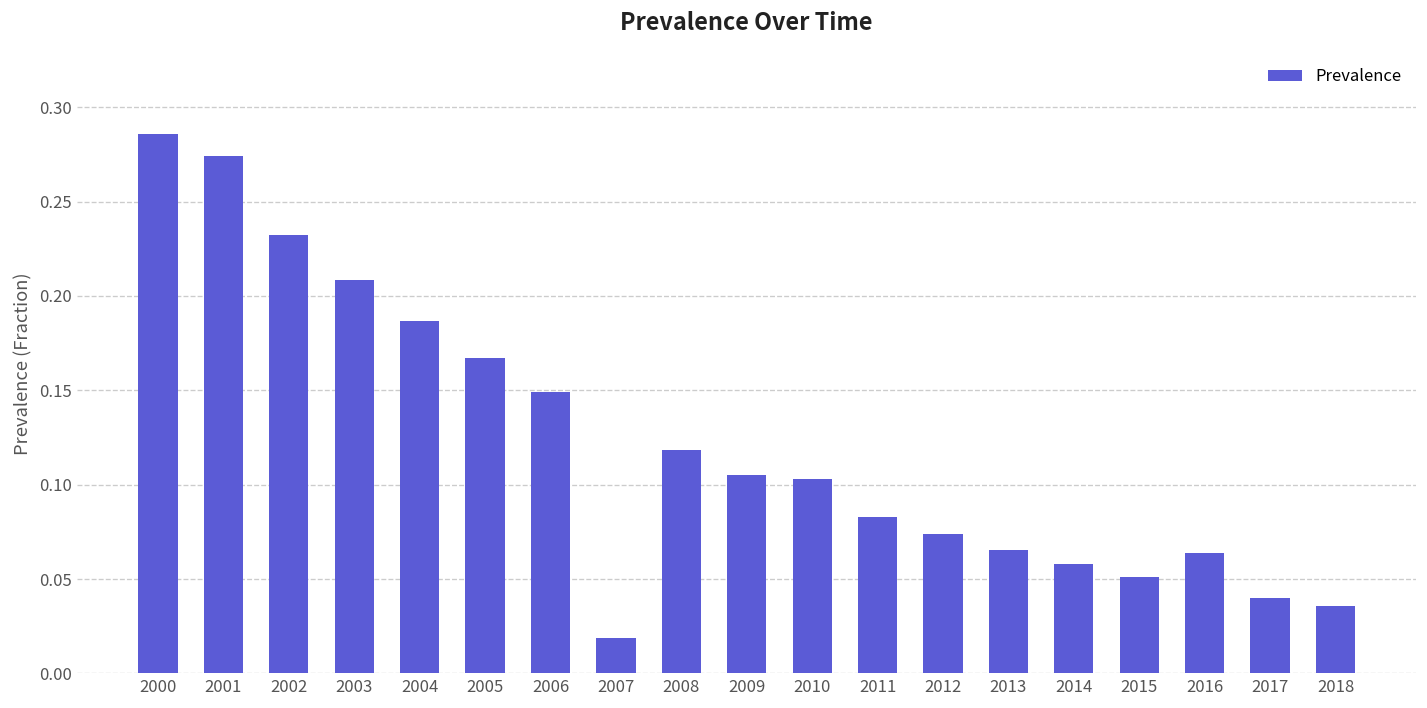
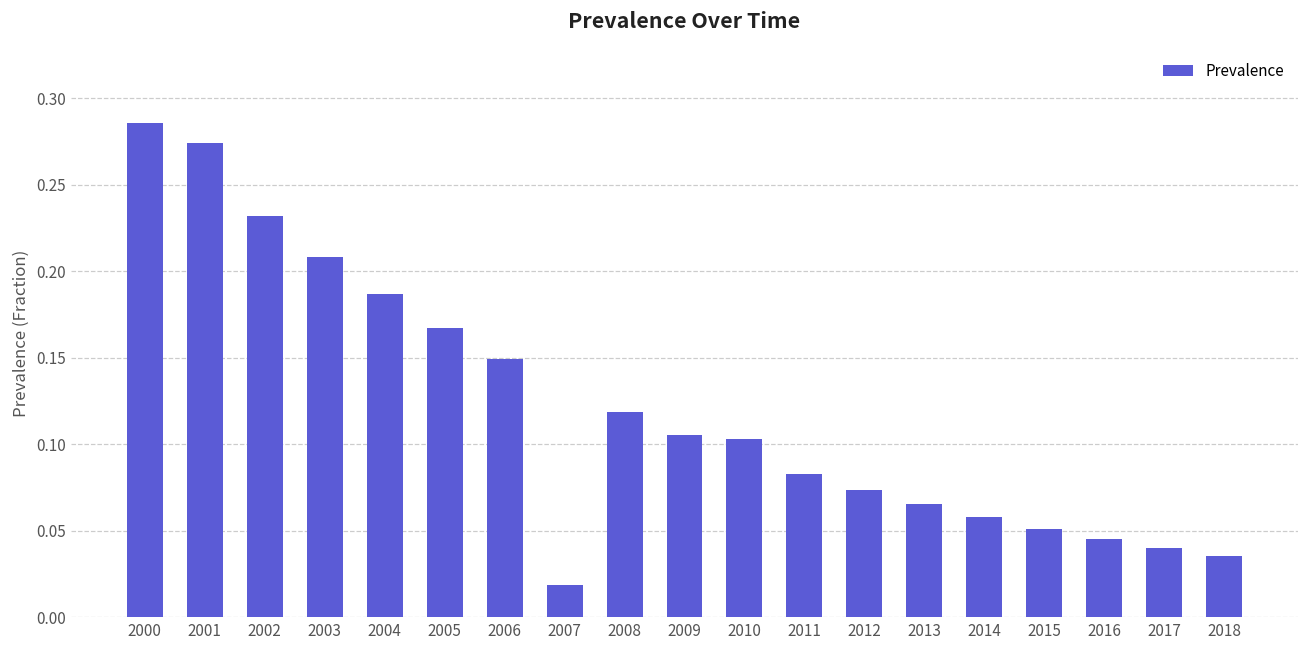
  {
    "2000": 0.286,
    "2001": 0.274,
    "2002": 0.232,
    "2003": 0.208,
    "2004": 0.187,
    "2005": 0.167,
    "2006": 0.149,
    "2007": 0.019,
    "2008": 0.118,
    "2009": 0.105,
    "2010": 0.103,
    "2011": 0.083,
    "2012": 0.074,
    "2013": 0.065,
    "2014": 0.058,
    "2015": 0.051,
-   "2016": 0.064,
+   "2016": 0.045,
    "2017": 0.040,
    "2018": 0.035
  }
